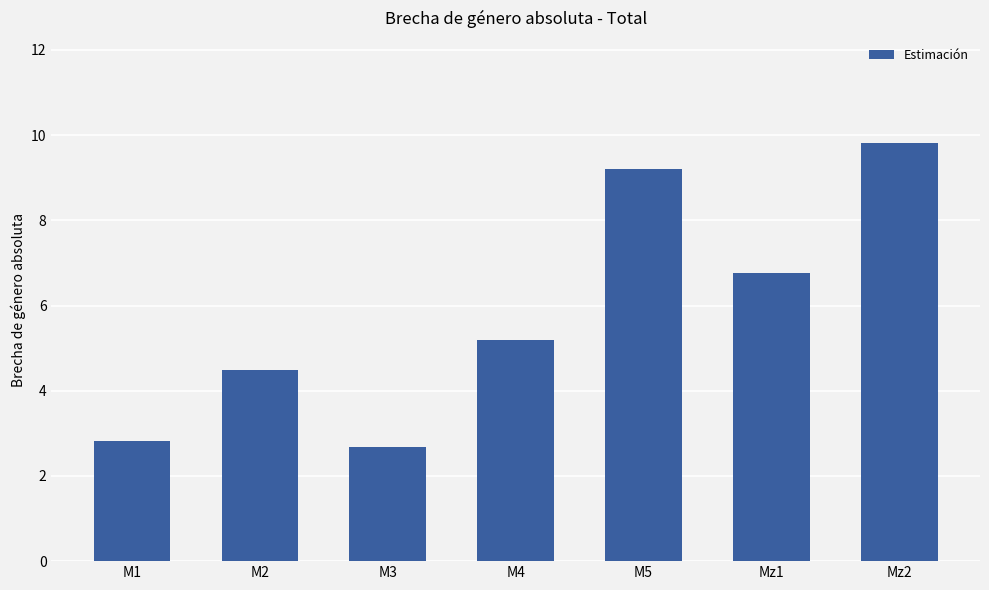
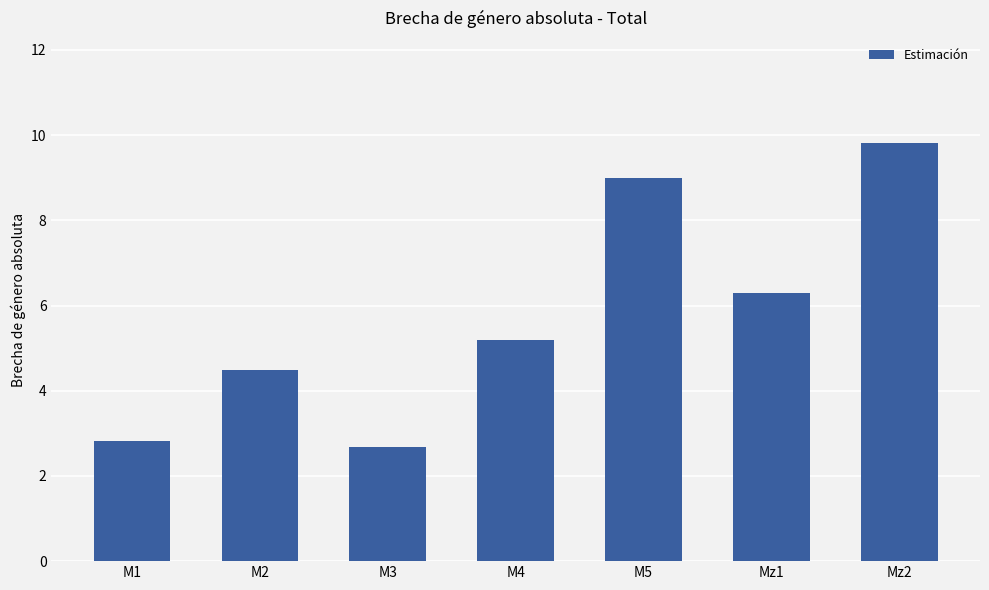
  {
    "M1": 2.8,
    "M2": 4.5,
    "M3": 2.7,
    "M4": 5.2,
-   "M5": 9.2,
-   "Mz1": 6.8,
+   "M5": 9.0,
+   "Mz1": 6.3,
    "Mz2": 9.8
  }
